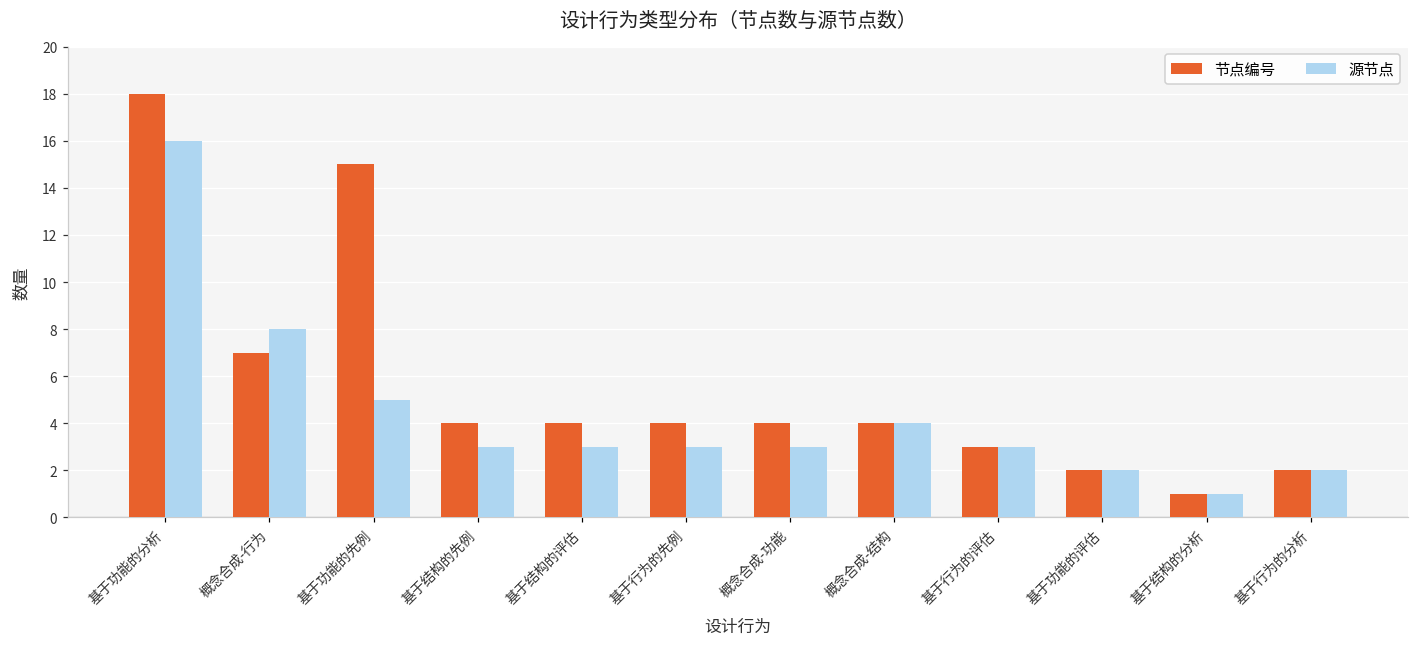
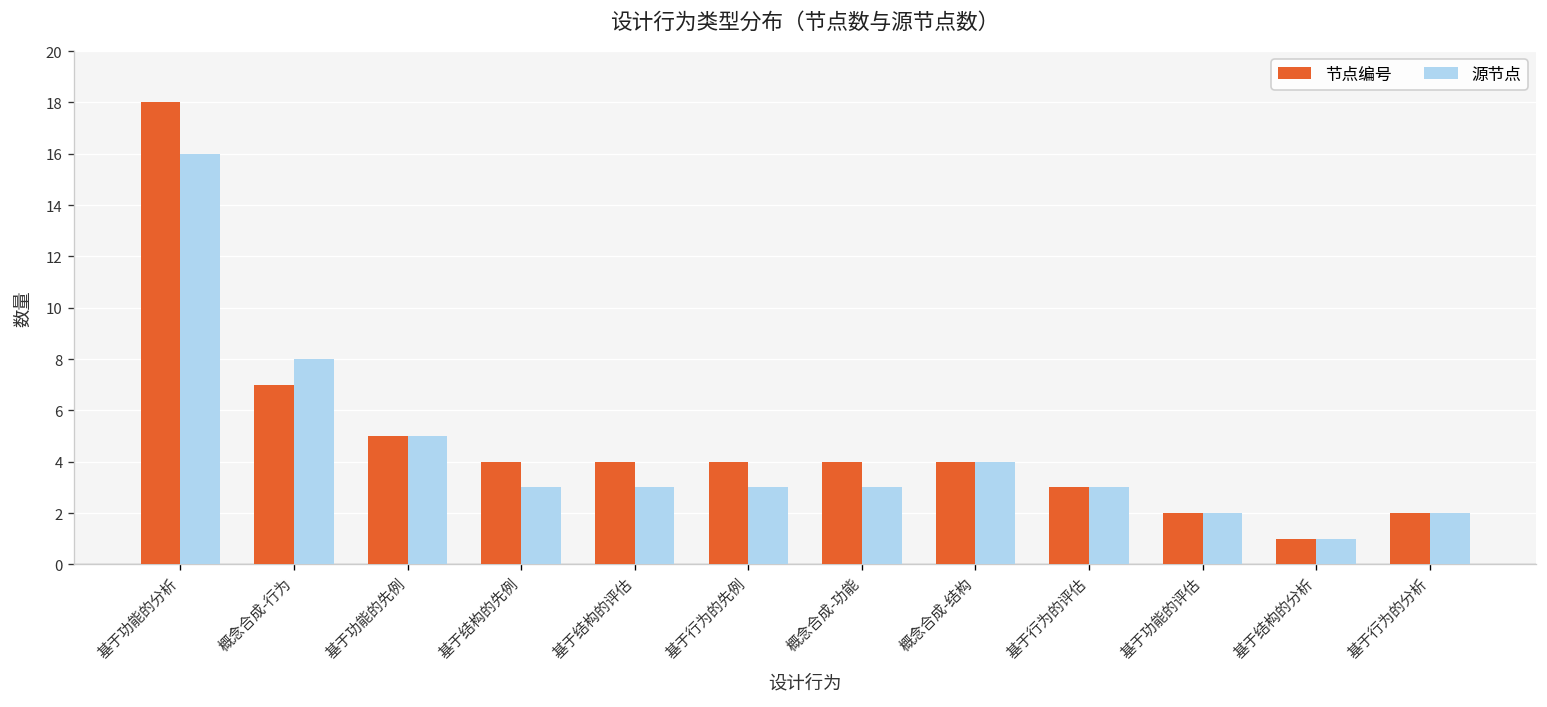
  {
    "节点编号": {
      "基于功能的分析": 18,
      "概念合成-行为": 7,
-     "基于功能的先例": 15,
+     "基于功能的先例": 5,
      "基于结构的先例": 4,
      "基于结构的评估": 4,
      "基于行为的先例": 4,
      "概念合成-功能": 4,
      "概念合成-结构": 4,
      "基于行为的评估": 3,
      "基于功能的评估": 2,
      "基于结构的分析": 1,
      "基于行为的分析": 2
    },
    "源节点": {
      "基于功能的分析": 16,
      "概念合成-行为": 8,
      "基于功能的先例": 5,
      "基于结构的先例": 3,
      "基于结构的评估": 3,
      "基于行为的先例": 3,
      "概念合成-功能": 3,
      "概念合成-结构": 4,
      "基于行为的评估": 3,
      "基于功能的评估": 2,
      "基于结构的分析": 1,
      "基于行为的分析": 2
    }
  }
